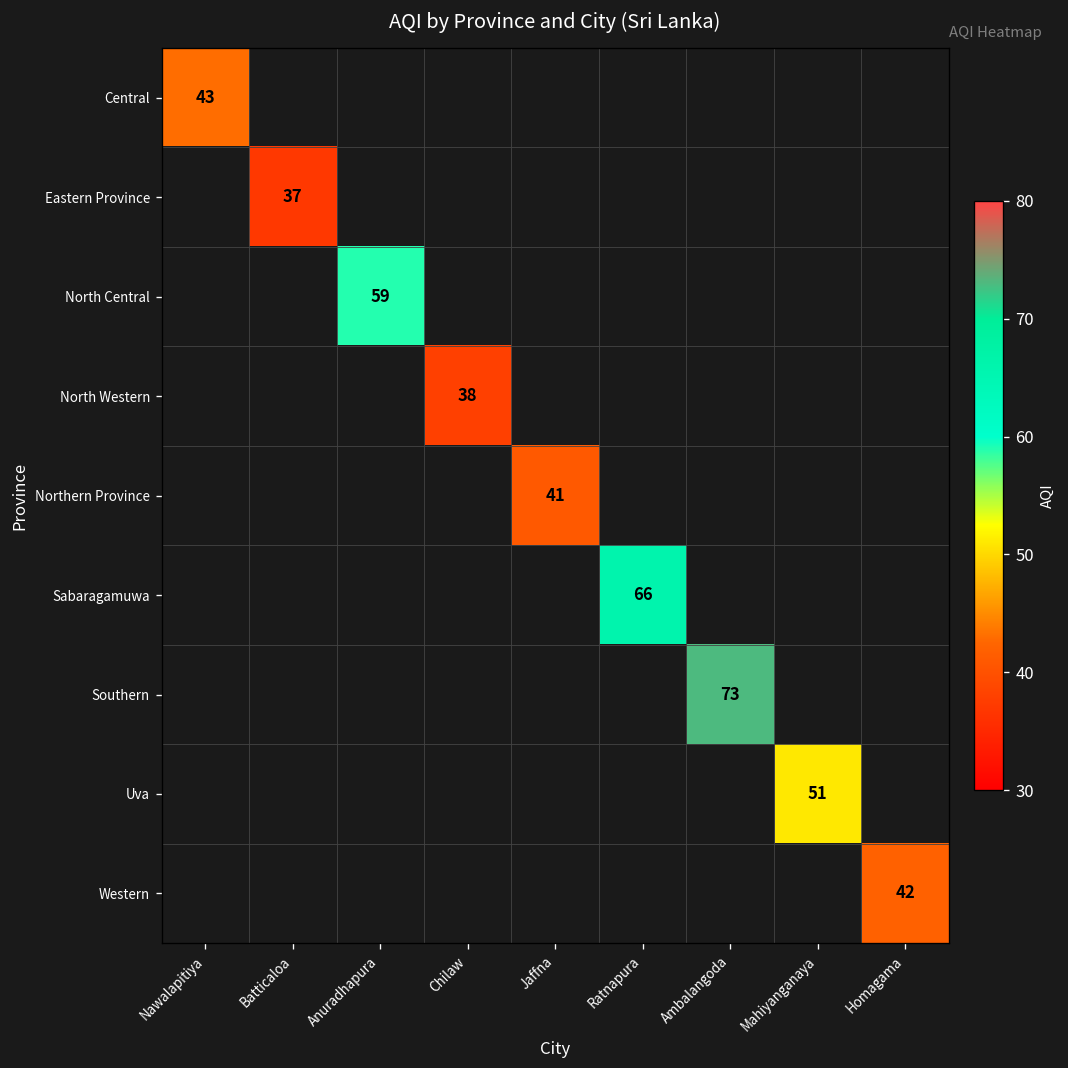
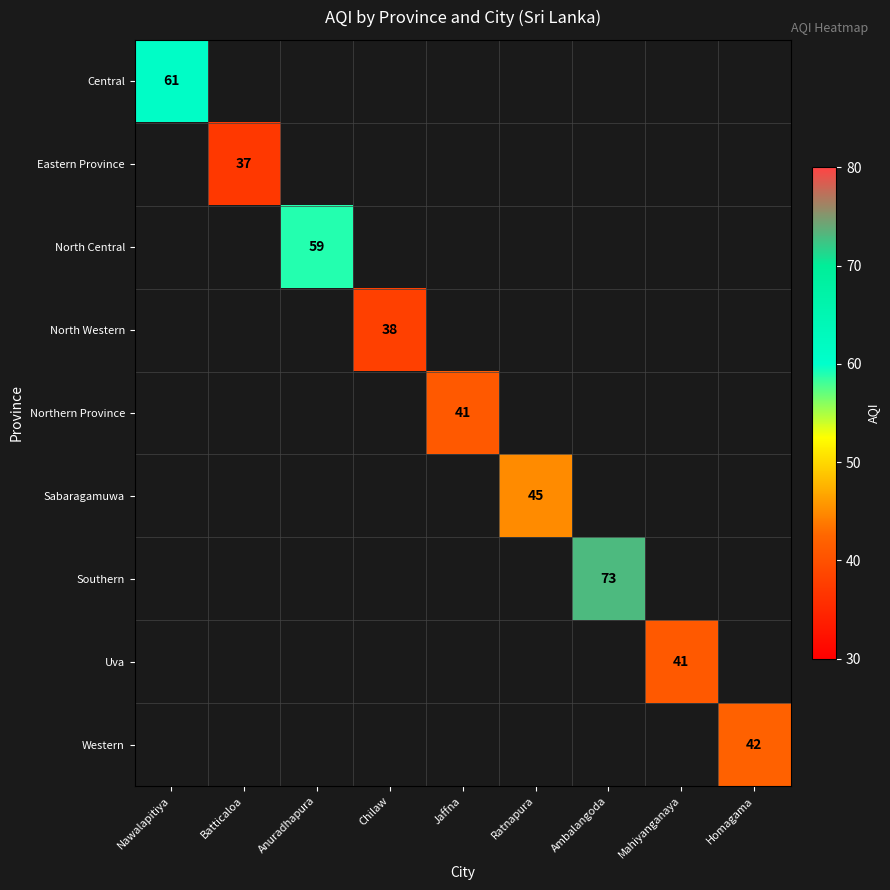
  {
    "Central": {
-     "Nawalapitiya": 43
+     "Nawalapitiya": 61
    },
    "Eastern Province": {
      "Batticaloa": 37
    },
    "North Central": {
      "Anuradhapura": 59
    },
    "North Western": {
      "Chilaw": 38
    },
    "Northern Province": {
      "Jaffna": 41
    },
    "Sabaragamuwa": {
-     "Ratnapura": 66
+     "Ratnapura": 45
    },
    "Southern": {
      "Ambalangoda": 73
    },
    "Uva": {
-     "Mahiyanganaya": 51
+     "Mahiyanganaya": 41
    },
    "Western": {
      "Homagama": 42
    }
  }
